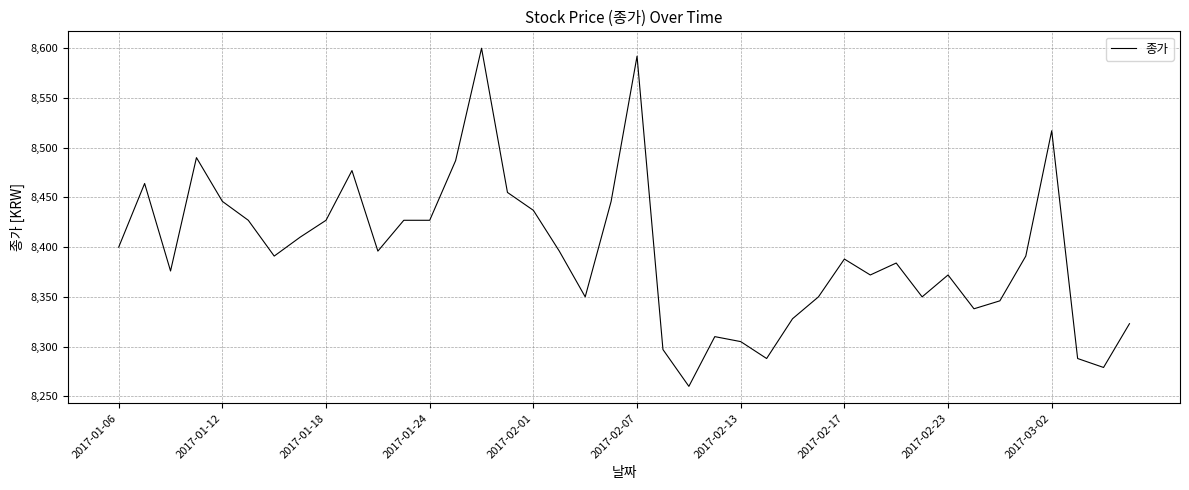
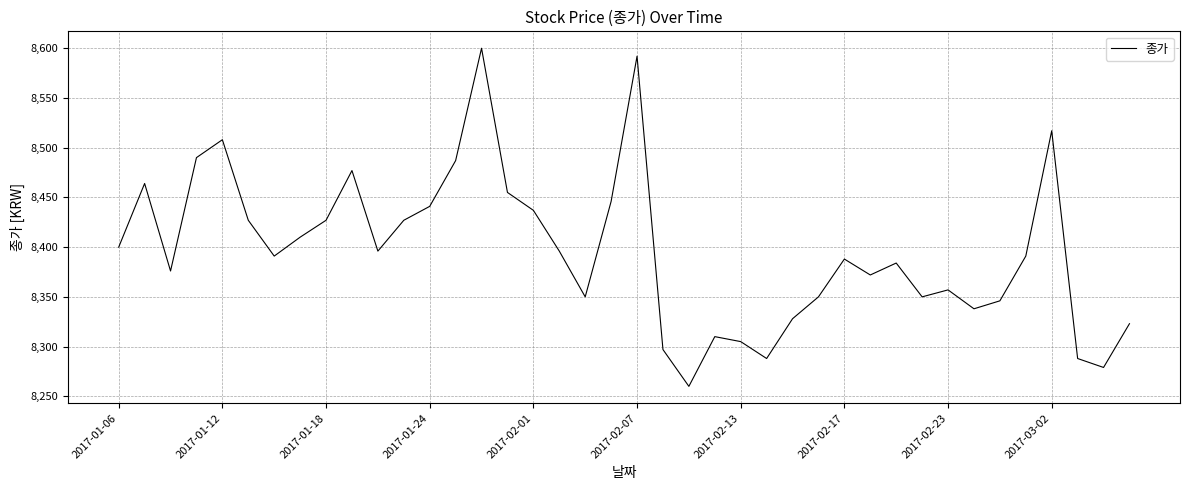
  {
    "2017-01-06": "8,400",
-   "2017-01-12": "8,450",
+   "2017-01-12": "8,510",
    "2017-01-18": "8,430",
-   "2017-01-24": "8,430",
+   "2017-01-24": "8,440",
    "2017-02-01": "8,440",
    "2017-02-07": "8,590",
    "2017-02-13": "8,310",
    "2017-02-17": "8,390",
-   "2017-02-23": "8,370",
+   "2017-02-23": "8,360",
    "2017-03-02": "8,520"
  }
